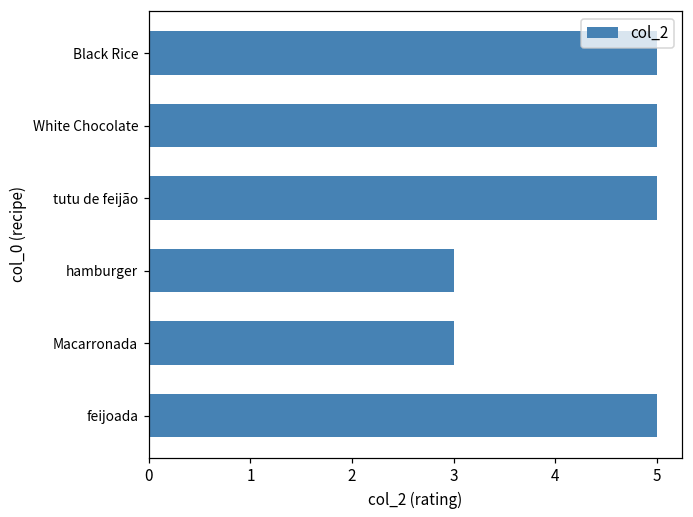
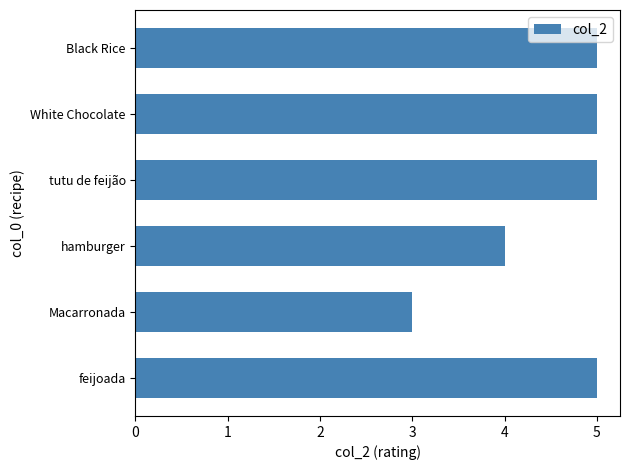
  {
    "Black Rice": 5,
    "White Chocolate": 5,
    "tutu de feijão": 5,
-   "hamburger": 3,
+   "hamburger": 4,
    "Macarronada": 3,
    "feijoada": 5
  }
